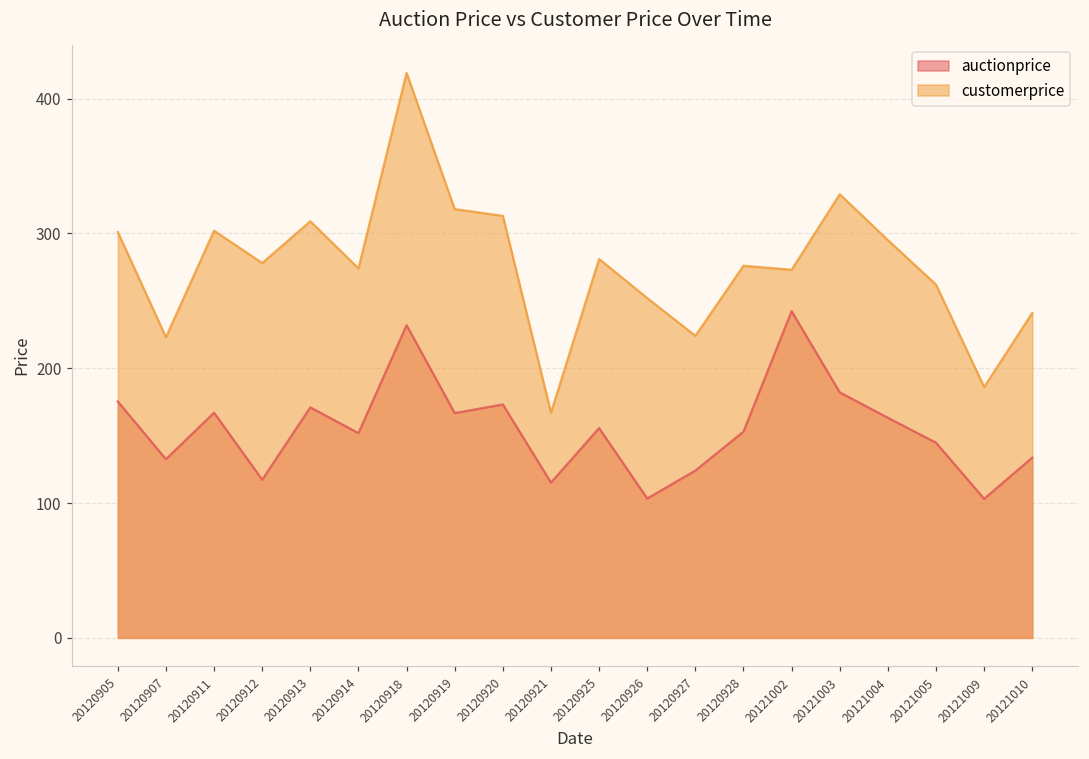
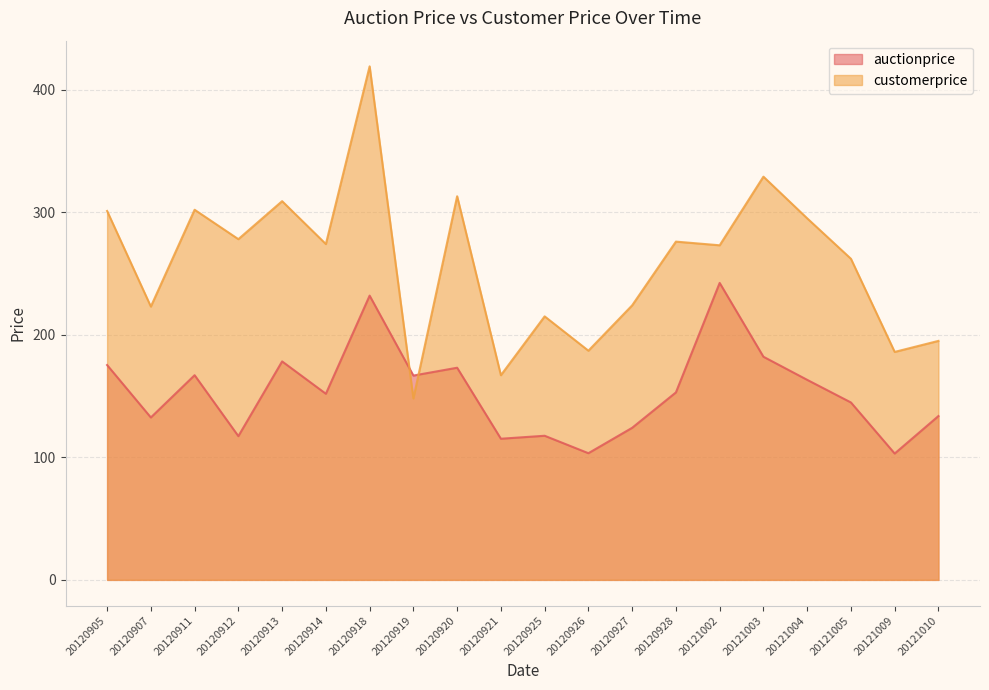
  {
    "auctionprice": {
      "20120905": 175,
      "20120907": 133,
      "20120911": 167,
      "20120912": 117,
-     "20120913": 171,
+     "20120913": 178,
      "20120914": 152,
      "20120918": 232,
      "20120919": 167,
      "20120920": 173,
      "20120921": 115,
-     "20120925": 156,
+     "20120925": 118,
      "20120926": 103,
      "20120927": 124,
      "20120928": 153,
      "20121002": 242,
      "20121003": 182,
      "20121004": 163,
      "20121005": 145,
      "20121009": 103,
      "20121010": 134
    },
    "customerprice": {
      "20120905": 301,
      "20120907": 223,
      "20120911": 302,
      "20120912": 278,
      "20120913": 309,
      "20120914": 274,
      "20120918": 419,
-     "20120919": 318,
+     "20120919": 148,
      "20120920": 313,
      "20120921": 167,
-     "20120925": 281,
-     "20120926": 252,
+     "20120925": 215,
+     "20120926": 187,
      "20120927": 224,
      "20120928": 276,
      "20121002": 273,
      "20121003": 329,
      "20121004": 295,
      "20121005": 262,
      "20121009": 186,
-     "20121010": 241
+     "20121010": 195
    }
  }
